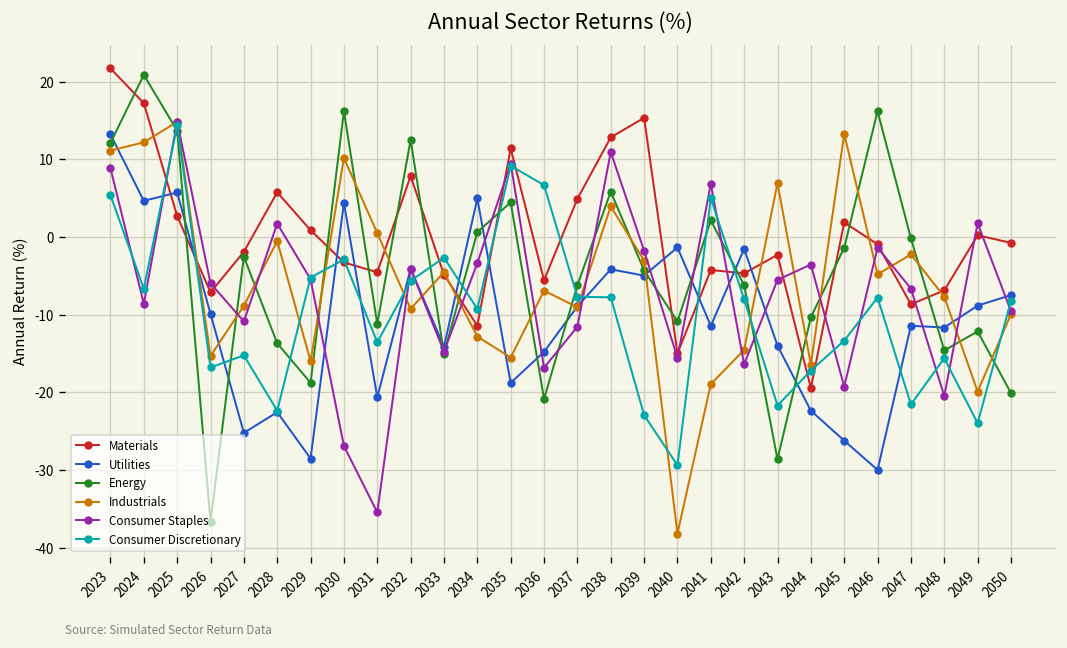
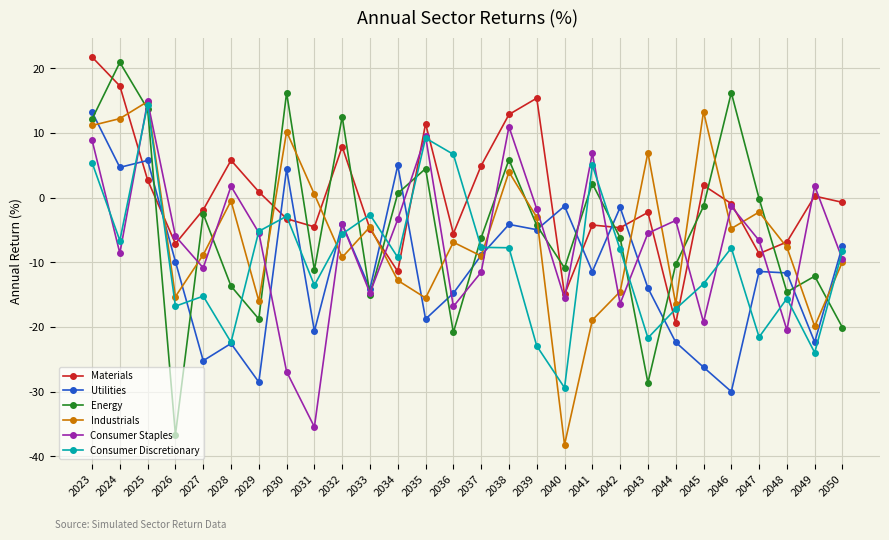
  {
    "Materials": {
      "2023": 22,
      "2024": 17,
      "2025": 3,
      "2026": -7,
      "2027": -2,
      "2028": 6,
      "2029": 1,
      "2031": -5,
      "2032": 8,
      "2034": -11,
      "2035": 11,
      "2036": -6,
      "2037": 5,
      "2038": 13,
      "2039": 15,
      "2040": -15,
      "2041": -4,
      "2042": -5,
      "2043": -2,
      "2044": -19,
      "2045": 2,
      "2046": -1,
      "2047": -9,
      "2048": -7,
      "2049": 0,
      "2050": -1
    },
    "Utilities": {
      "2023": 13,
      "2024": 5,
      "2025": 6,
      "2026": -10,
      "2027": -25,
      "2029": -29,
      "2030": 4,
      "2031": -21,
      "2033": -14,
      "2034": 5,
      "2035": -19,
      "2036": -15,
      "2038": -4,
      "2039": -5,
      "2040": -1,
      "2041": -11,
      "2042": -2,
      "2043": -14,
      "2044": -22,
      "2045": -26,
      "2046": -30,
      "2047": -11,
      "2048": -12,
-     "2049": -9,
+     "2049": -22,
      "2050": -7
    },
    "Energy": {
      "2023": 12,
      "2024": 21,
      "2025": 14,
      "2027": -3,
      "2028": -14,
      "2029": -19,
      "2030": 16,
      "2031": -11,
      "2032": 13,
      "2034": 1,
      "2035": 4,
      "2036": -21,
      "2037": -6,
      "2038": 6,
      "2039": -4,
      "2040": -11,
      "2041": 2,
      "2042": -6,
      "2043": -29,
      "2044": -10,
      "2045": -1,
      "2046": 16,
      "2047": 0,
      "2048": -15,
      "2049": -12,
      "2050": -20
    },
    "Industrials": {
      "2023": 11,
      "2024": 12,
      "2026": -15,
      "2027": -9,
      "2028": -1,
      "2029": -16,
      "2030": 10,
      "2031": 0,
      "2032": -9,
      "2034": -13,
      "2035": -16,
      "2036": -7,
      "2038": 4,
      "2039": -3,
      "2040": -38,
      "2041": -19,
      "2042": -15,
      "2043": 7,
      "2044": -16,
      "2045": 13,
      "2046": -5,
      "2047": -2,
      "2048": -8,
      "2049": -20
    },
    "Consumer Staples": {
      "2023": 9,
      "2024": -9,
      "2026": -6,
      "2027": -11,
      "2028": 2,
      "2030": -27,
      "2031": -35,
      "2034": -3,
      "2036": -17,
      "2037": -12,
      "2038": 11,
      "2039": -2,
      "2040": -16,
      "2041": 7,
      "2042": -16,
      "2043": -6,
      "2044": -4,
      "2045": -19,
      "2046": -1,
      "2047": -7,
      "2048": -20,
      "2049": 2
    },
    "Consumer Discretionary": {
      "2023": 5,
      "2024": -7,
      "2025": 14,
      "2026": -17,
      "2027": -15,
      "2031": -14,
      "2032": -6,
      "2033": -3,
      "2034": -9,
      "2036": 7,
      "2037": -8,
      "2038": -8,
      "2039": -23,
      "2040": -29,
      "2041": 5,
      "2042": -8,
      "2043": -22,
      "2044": -17,
      "2045": -13,
      "2046": -8,
      "2047": -22,
      "2048": -16,
      "2049": -24,
      "2050": -8
    }
  }
